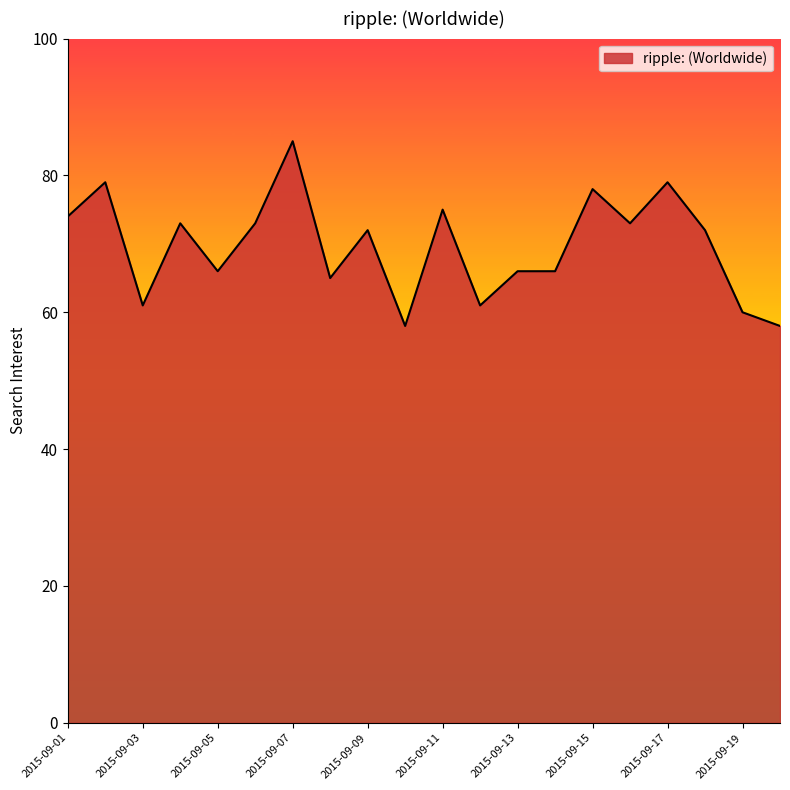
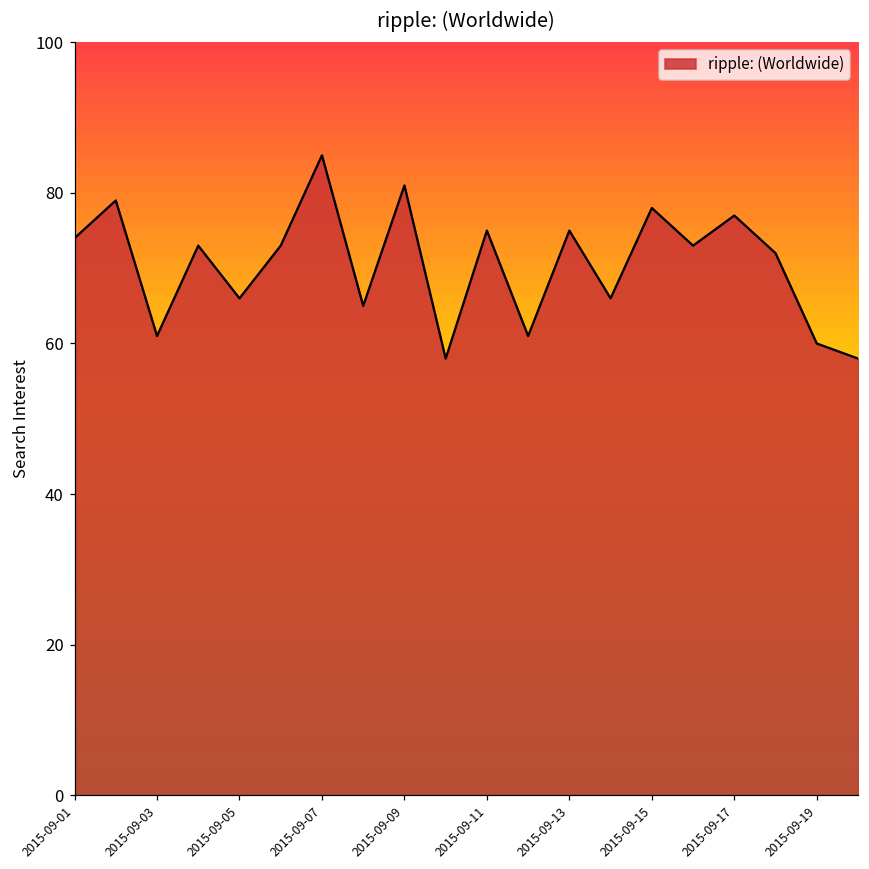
  {
    "2015-09-01": 74,
    "2015-09-03": 61,
    "2015-09-05": 66,
    "2015-09-07": 85,
-   "2015-09-09": 72,
+   "2015-09-09": 81,
    "2015-09-11": 75,
-   "2015-09-13": 66,
+   "2015-09-13": 75,
    "2015-09-15": 78,
-   "2015-09-17": 79,
+   "2015-09-17": 77,
    "2015-09-19": 60
  }
